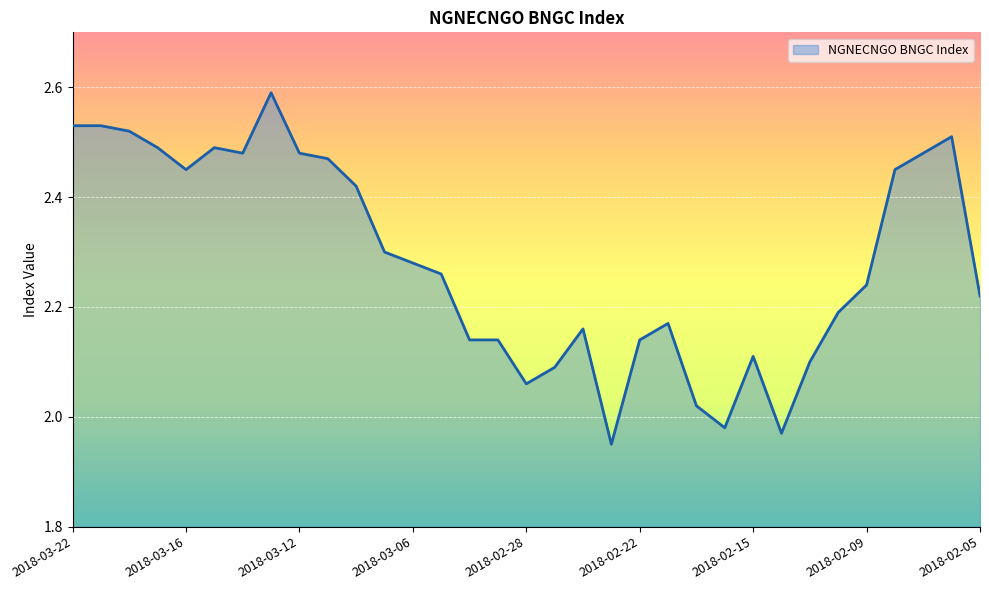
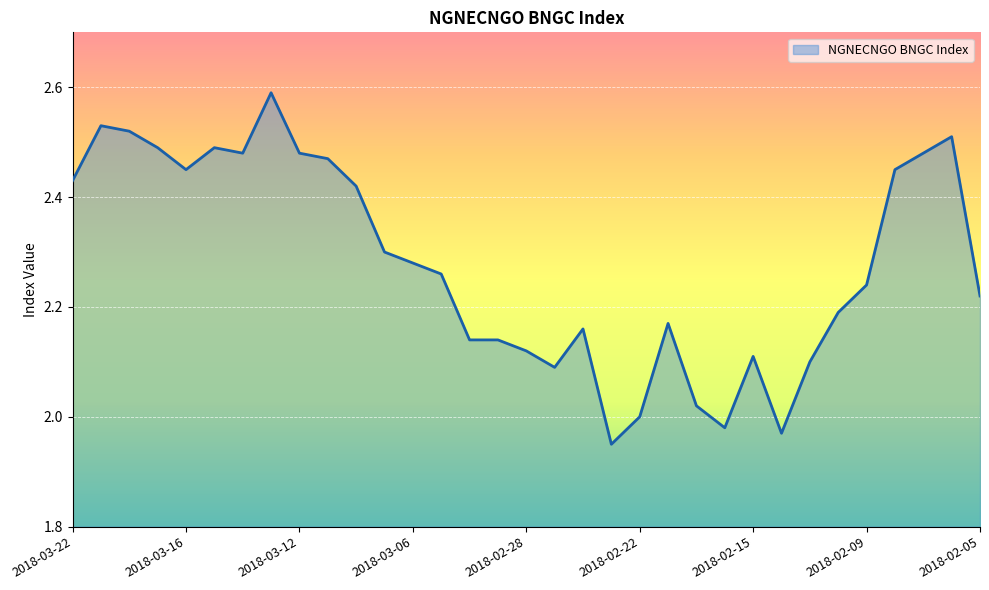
  {
-   "2018-03-22": 2.53,
+   "2018-03-22": 2.43,
    "2018-03-16": 2.45,
    "2018-03-12": 2.48,
    "2018-03-06": 2.28,
-   "2018-02-28": 2.06,
-   "2018-02-22": 2.14,
+   "2018-02-28": 2.12,
+   "2018-02-22": 2.00,
    "2018-02-15": 2.11,
    "2018-02-09": 2.24,
    "2018-02-05": 2.22
  }
